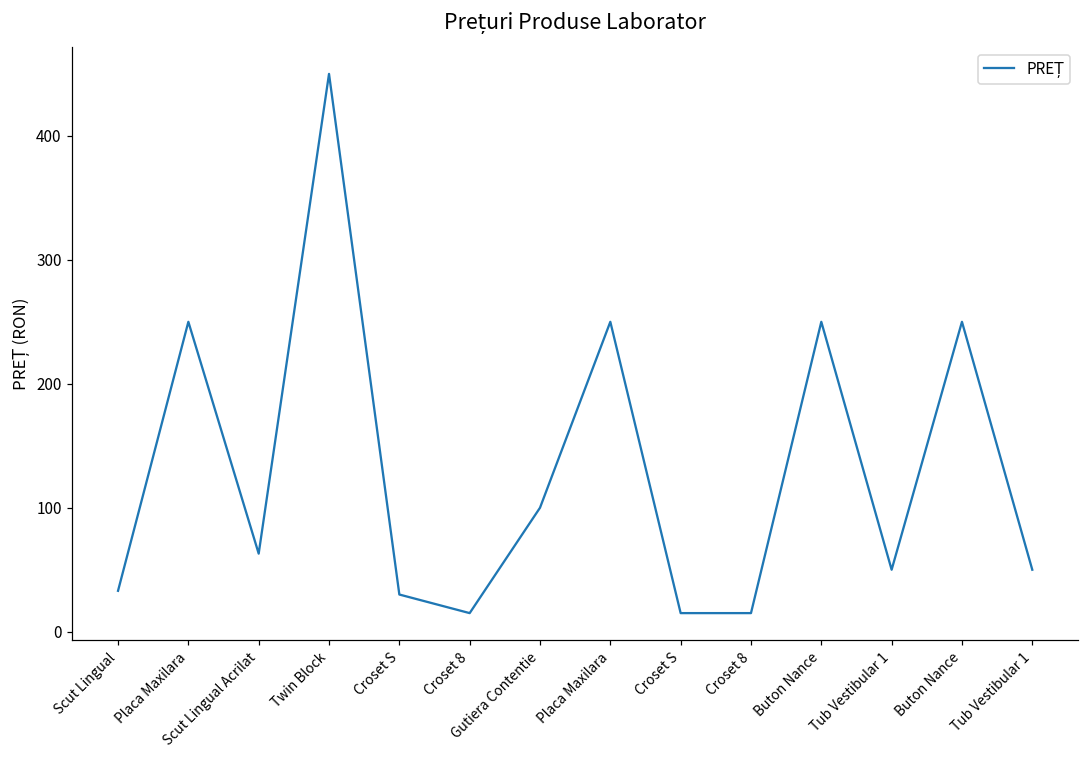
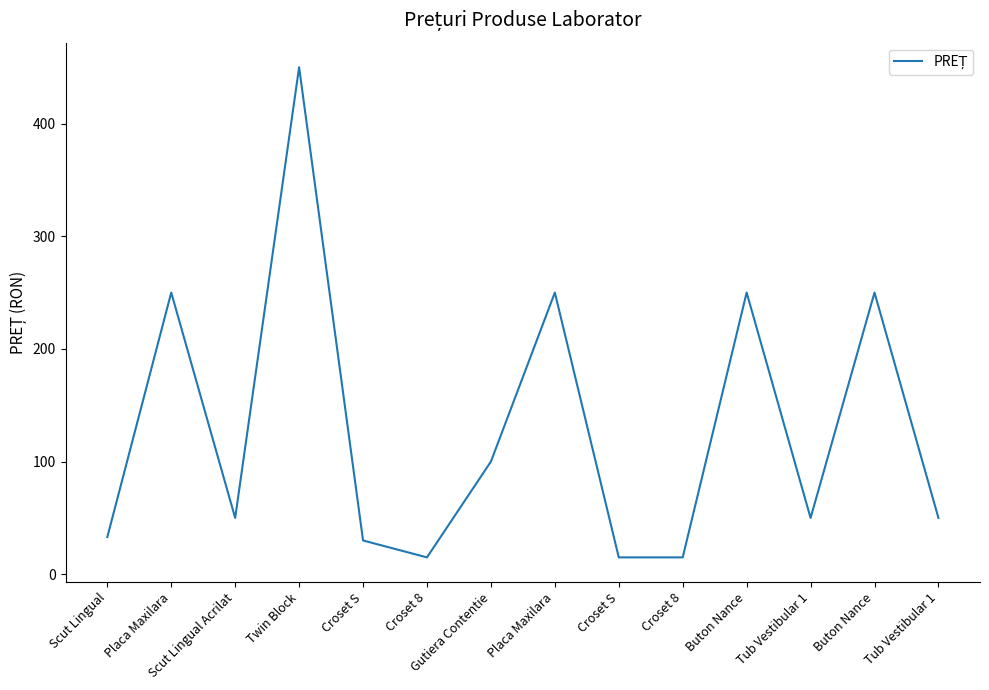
  {
    "Scut Lingual": 33,
-   "Scut Lingual Acrilat": 63,
+   "Scut Lingual Acrilat": 50,
    "Twin Block": 450,
    "Gutiera Contentie": 100
  }
